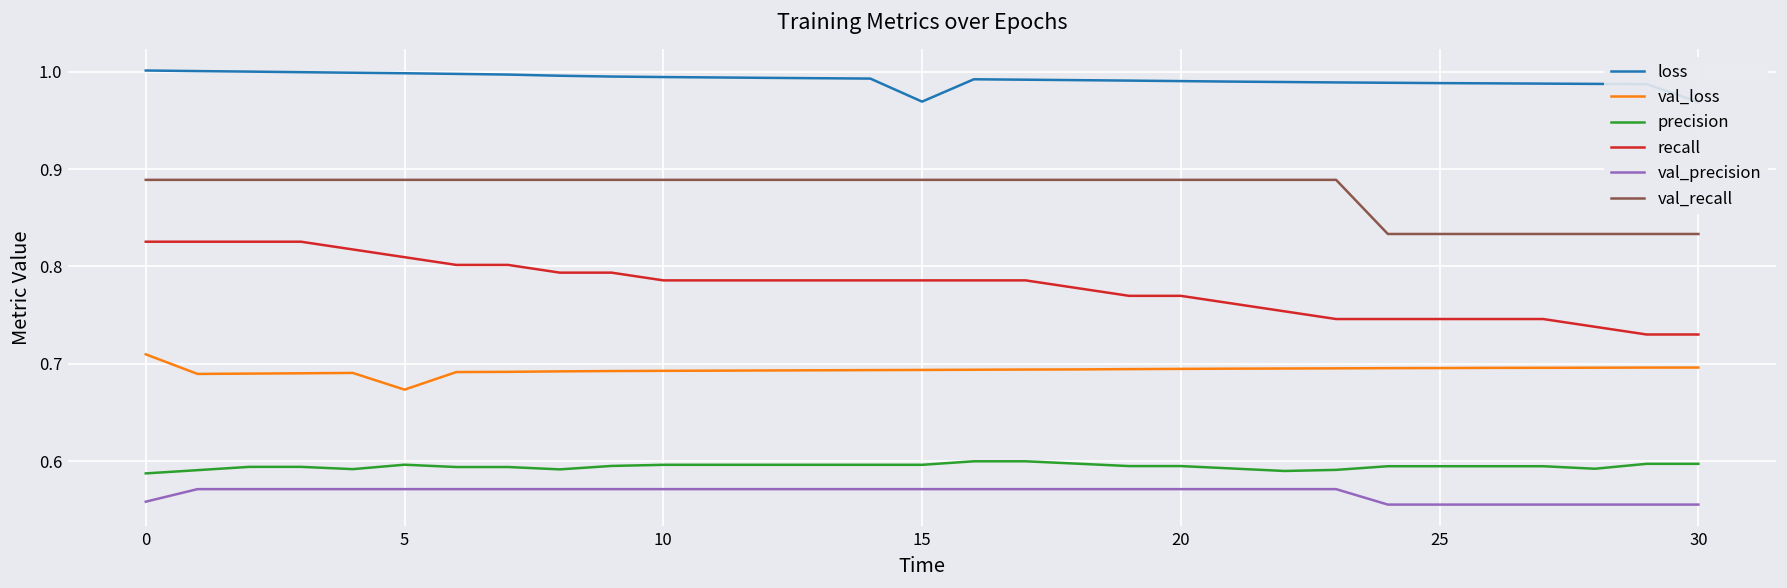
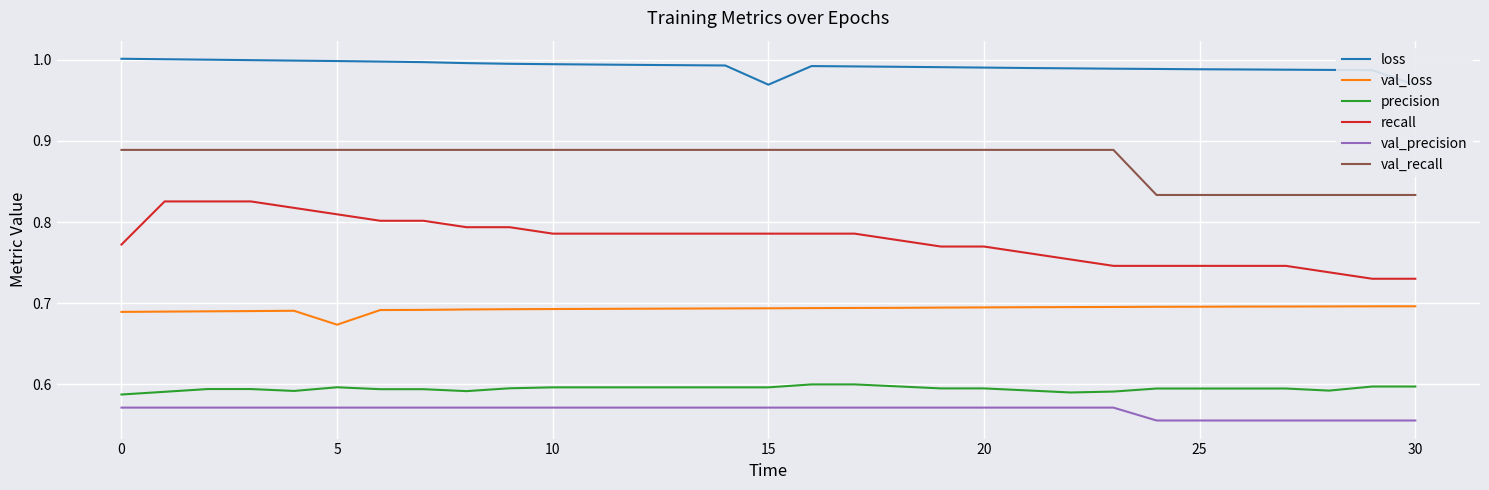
  {
    "loss": {
      "0": 1.00,
      "5": 1.00,
      "10": 0.99,
      "15": 0.97,
      "20": 0.99,
      "25": 0.99
    },
    "val_loss": {
-     "0": 0.71,
+     "0": 0.69,
      "5": 0.67,
      "10": 0.69,
      "15": 0.69,
      "20": 0.69,
      "25": 0.70,
      "30": 0.70
    },
    "precision": {
      "0": 0.59,
      "5": 0.60,
      "10": 0.60,
      "15": 0.60,
      "20": 0.60,
      "25": 0.59,
      "30": 0.60
    },
    "recall": {
-     "0": 0.83,
+     "0": 0.77,
      "5": 0.81,
      "10": 0.79,
      "15": 0.79,
      "20": 0.77,
      "25": 0.75,
      "30": 0.73
    },
    "val_precision": {
-     "0": 0.56,
+     "0": 0.57,
      "5": 0.57,
      "10": 0.57,
      "15": 0.57,
      "20": 0.57,
      "25": 0.56,
      "30": 0.56
    },
    "val_recall": {
      "0": 0.89,
      "5": 0.89,
      "10": 0.89,
      "15": 0.89,
      "20": 0.89,
      "25": 0.83,
      "30": 0.83
    }
  }
